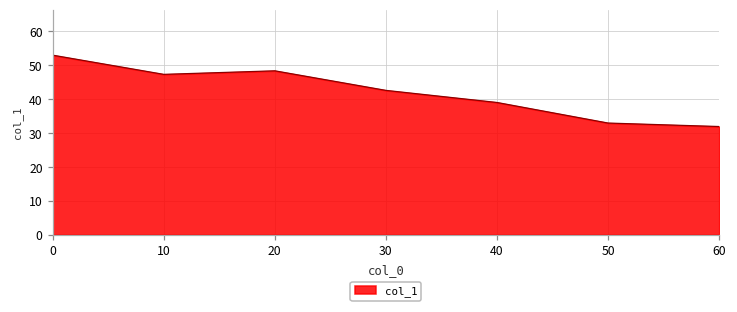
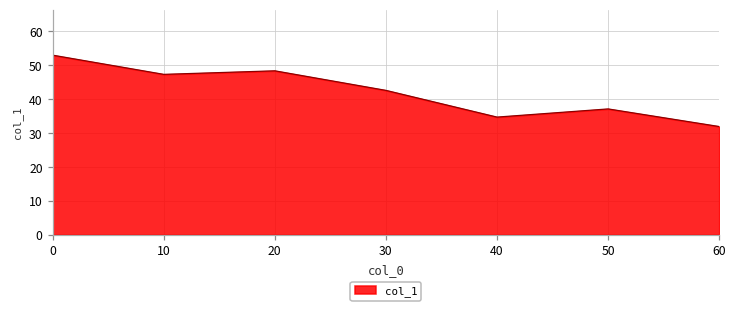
  {
    "0": 53,
    "10": 47,
    "20": 48,
    "30": 43,
-   "40": 39,
-   "50": 33,
+   "40": 35,
+   "50": 37,
    "60": 32
  }
